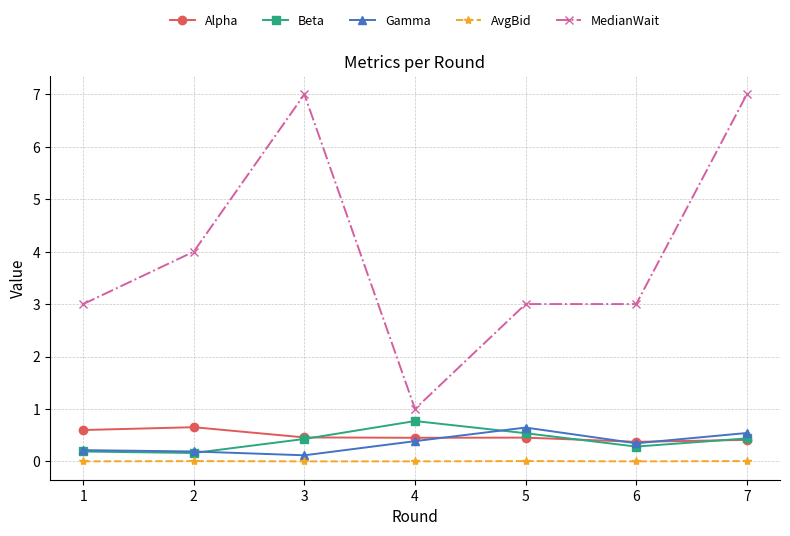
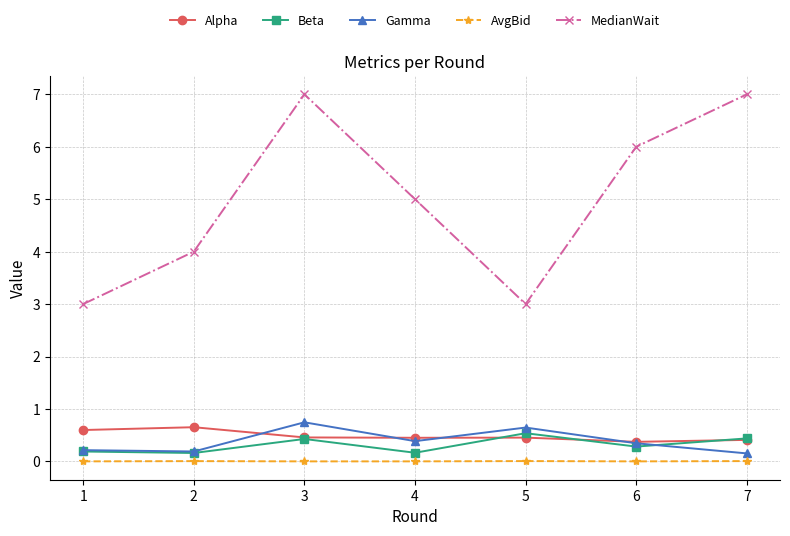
  {
    "Alpha": {
      "1": 0.6,
      "2": 0.7,
      "4": 0.4,
      "5": 0.5
    },
    "Beta": {
-     "4": 0.8,
+     "4": 0.2,
      "5": 0.5,
      "6": 0.3
    },
    "Gamma": {
-     "3": 0.1,
+     "3": 0.7,
      "4": 0.4,
      "5": 0.6,
-     "7": 0.5
+     "7": 0.2
    },
    "AvgBid": {
      "1": 0.0,
      "2": 0.0,
      "3": 0.0,
      "4": 0.0,
      "5": 0.0,
      "6": 0.0,
      "7": 0.0
    },
    "MedianWait": {
      "1": 3,
      "2": 4,
      "3": 7,
-     "4": 1,
+     "4": 5,
      "5": 3,
-     "6": 3,
+     "6": 6,
      "7": 7
    }
  }
